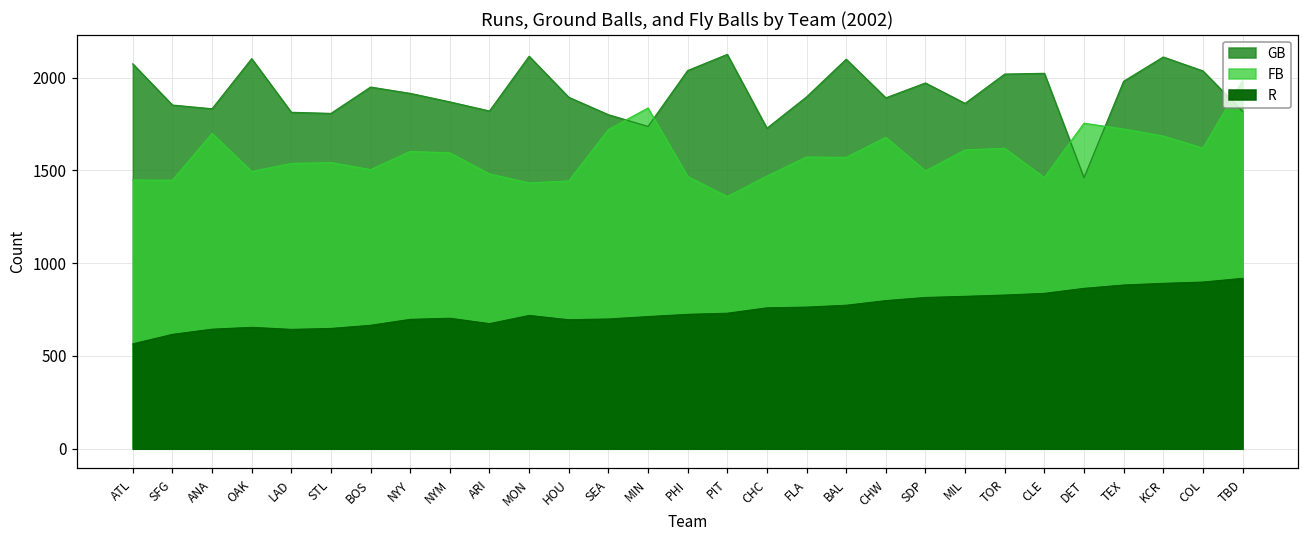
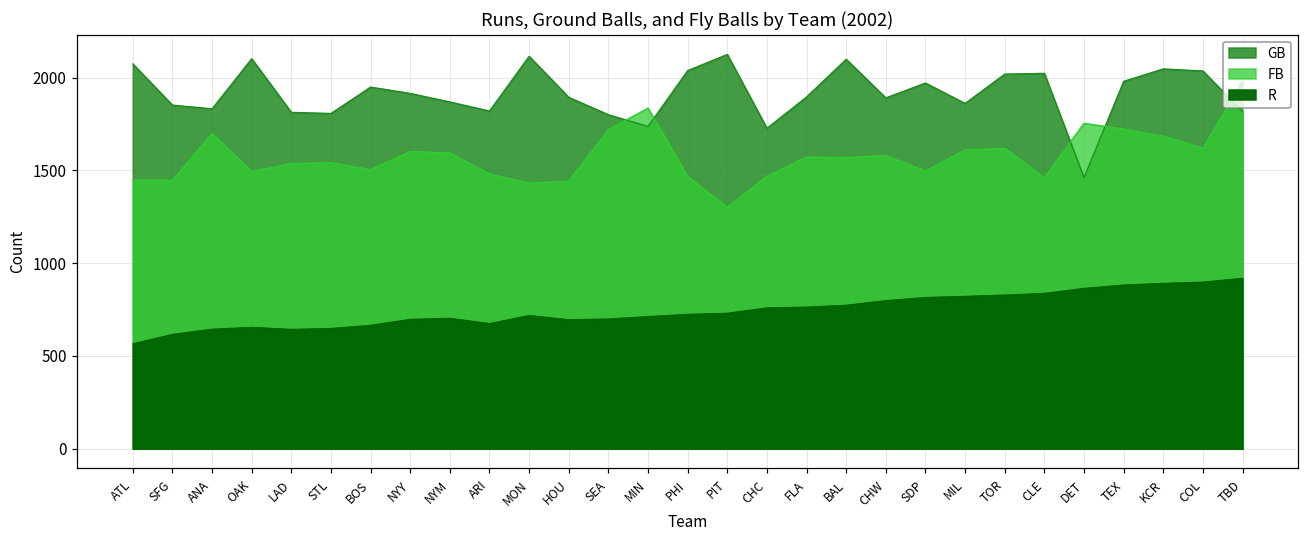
  {
    "GB": {
      "ATL": 2070,
      "SFG": 1850,
      "ANA": 1830,
      "OAK": 2100,
      "LAD": 1810,
      "STL": 1810,
      "BOS": 1950,
      "NYY": 1920,
      "NYM": 1870,
      "ARI": 1820,
      "MON": 2120,
      "HOU": 1890,
      "SEA": 1800,
      "MIN": 1740,
      "PHI": 2040,
      "PIT": 2130,
      "CHC": 1730,
      "FLA": 1900,
      "BAL": 2100,
      "CHW": 1890,
      "SDP": 1970,
      "MIL": 1860,
      "TOR": 2020,
      "CLE": 2020,
      "DET": 1460,
      "TEX": 1980,
-     "KCR": 2110,
+     "KCR": 2050,
      "COL": 2040,
      "TBD": 1820
    },
    "FB": {
      "ATL": 1450,
      "SFG": 1450,
      "ANA": 1700,
      "OAK": 1490,
      "LAD": 1540,
      "STL": 1540,
      "BOS": 1500,
      "NYY": 1600,
      "NYM": 1590,
      "ARI": 1480,
      "MON": 1430,
      "HOU": 1440,
      "SEA": 1720,
      "MIN": 1840,
      "PHI": 1470,
-     "PIT": 1360,
+     "PIT": 1300,
      "CHC": 1470,
      "FLA": 1570,
      "BAL": 1570,
-     "CHW": 1680,
+     "CHW": 1580,
      "SDP": 1500,
      "MIL": 1610,
      "TOR": 1620,
      "CLE": 1460,
      "DET": 1750,
      "TEX": 1720,
      "KCR": 1690,
      "COL": 1620
    },
    "R": {
      "ATL": 570,
      "SFG": 620,
      "ANA": 640,
      "OAK": 650,
      "LAD": 640,
      "STL": 650,
      "BOS": 670,
      "NYY": 700,
      "NYM": 700,
      "ARI": 670,
      "MON": 720,
      "HOU": 700,
      "SEA": 700,
      "MIN": 710,
      "PHI": 720,
      "PIT": 730,
      "CHC": 760,
      "FLA": 760,
      "BAL": 770,
      "CHW": 800,
      "SDP": 820,
      "MIL": 820,
      "TOR": 830,
      "CLE": 840,
      "DET": 860,
      "TEX": 880,
      "KCR": 890,
      "COL": 900,
      "TBD": 920
    }
  }
